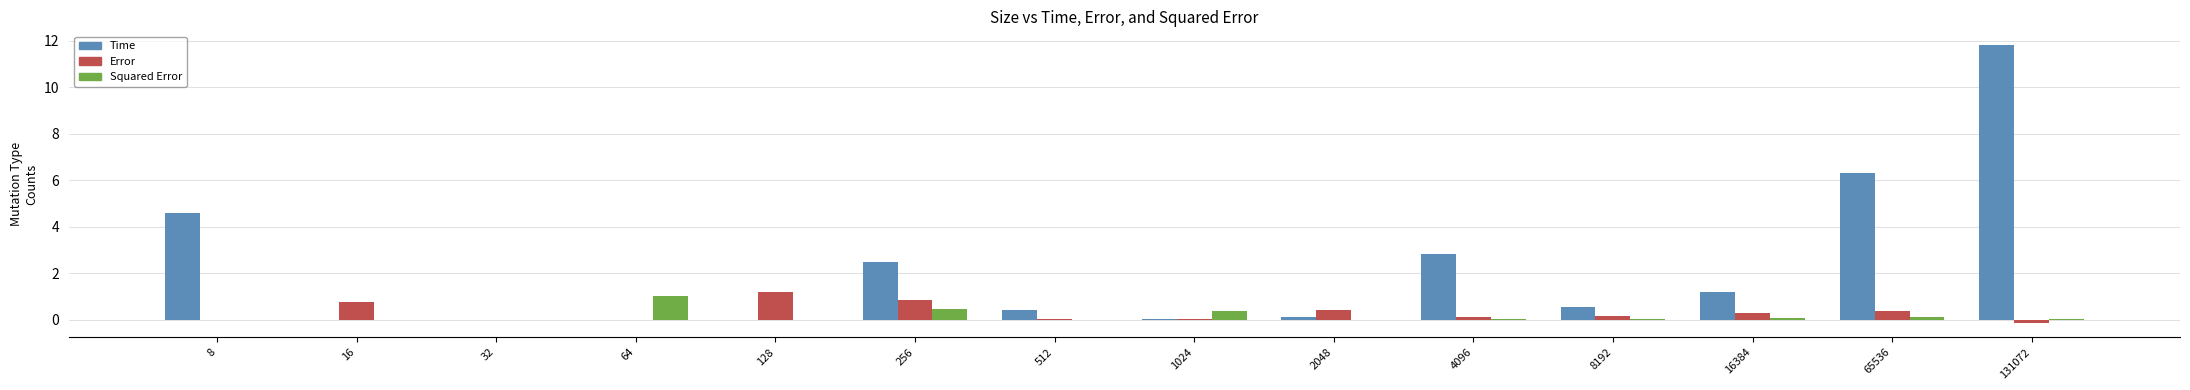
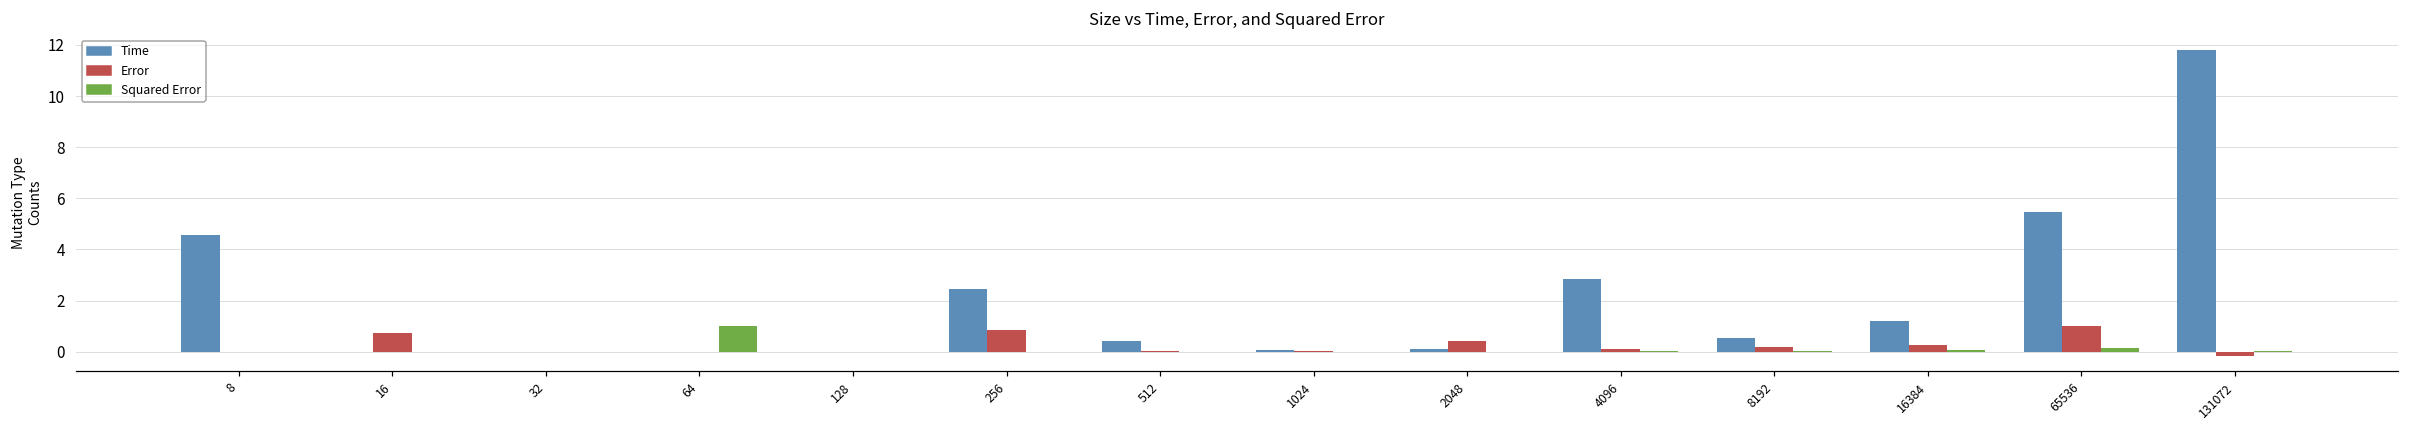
  {
    "Time": {
      "8": 4.6,
      "256": 2.5,
      "512": 0.4,
      "2048": 0.1,
      "4096": 2.8,
      "8192": 0.5,
      "16384": 1.2,
-     "65536": 6.3,
+     "65536": 5.5,
      "131072": 11.8
    },
    "Error": {
      "16": 0.8,
-     "128": 1.2,
+     "128": 0.0,
      "256": 0.9,
      "2048": 0.4,
      "4096": 0.1,
      "8192": 0.2,
      "16384": 0.3,
-     "65536": 0.4,
+     "65536": 1.0,
      "131072": -0.2
    },
    "Squared Error": {
      "64": 1.0,
-     "256": 0.5,
-     "1024": 0.4,
+     "256": 0.0,
+     "1024": 0.0,
      "65536": 0.1
    }
  }
